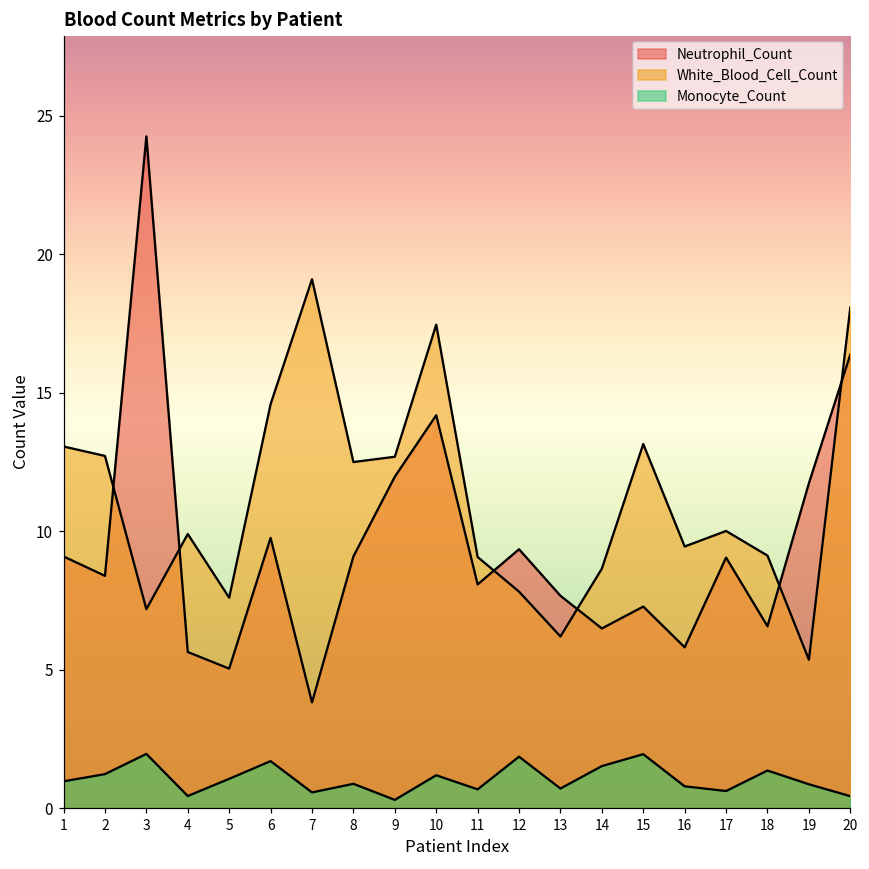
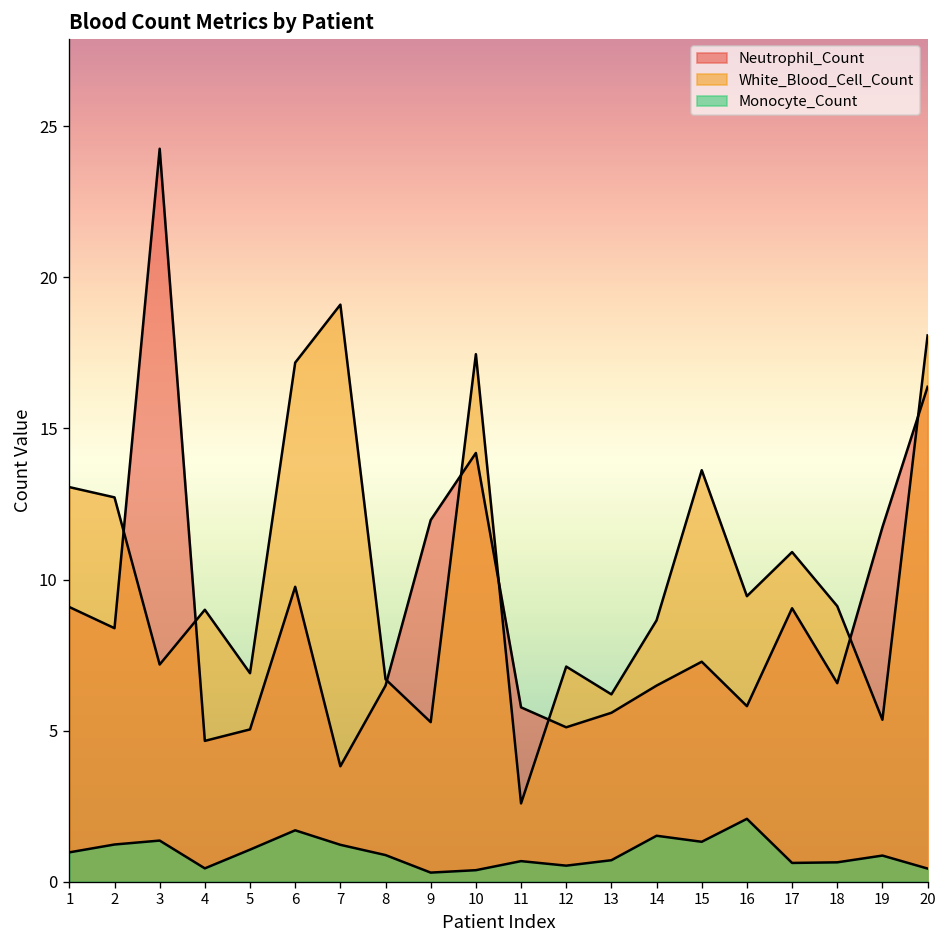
  {
    "Neutrophil_Count": {
      "1": 9.1,
      "2": 8.4,
      "3": 24.3,
-     "4": 5.6,
+     "4": 4.7,
      "5": 5.0,
      "6": 9.8,
      "7": 3.8,
-     "8": 9.1,
+     "8": 6.5,
      "9": 12.0,
      "10": 14.2,
-     "11": 8.1,
-     "12": 9.4,
-     "13": 7.7,
+     "11": 5.8,
+     "12": 5.1,
+     "13": 5.6,
      "14": 6.5,
      "15": 7.3,
      "16": 5.8,
      "17": 9.1,
      "18": 6.6,
      "19": 11.7,
      "20": 16.4
    },
    "White_Blood_Cell_Count": {
      "1": 13.1,
      "2": 12.7,
      "3": 7.2,
-     "4": 9.9,
-     "5": 7.6,
-     "6": 14.6,
+     "4": 9.0,
+     "5": 6.9,
+     "6": 17.2,
      "7": 19.1,
-     "8": 12.5,
-     "9": 12.7,
+     "8": 6.7,
+     "9": 5.3,
      "10": 17.5,
-     "11": 9.1,
-     "12": 7.8,
+     "11": 2.6,
+     "12": 7.1,
      "13": 6.2,
      "14": 8.7,
-     "15": 13.2,
+     "15": 13.6,
      "16": 9.5,
-     "17": 10.0,
+     "17": 10.9,
      "18": 9.1,
      "19": 5.4,
      "20": 18.1
    },
    "Monocyte_Count": {
      "1": 1.0,
      "2": 1.2,
-     "3": 2.0,
+     "3": 1.4,
      "4": 0.4,
      "5": 1.1,
      "6": 1.7,
-     "7": 0.6,
+     "7": 1.2,
      "8": 0.9,
      "9": 0.3,
-     "10": 1.2,
+     "10": 0.4,
      "11": 0.7,
-     "12": 1.9,
+     "12": 0.5,
      "13": 0.7,
      "14": 1.5,
-     "15": 2.0,
-     "16": 0.8,
+     "15": 1.3,
+     "16": 2.1,
      "17": 0.6,
-     "18": 1.4,
+     "18": 0.6,
      "19": 0.9,
      "20": 0.4
    }
  }
